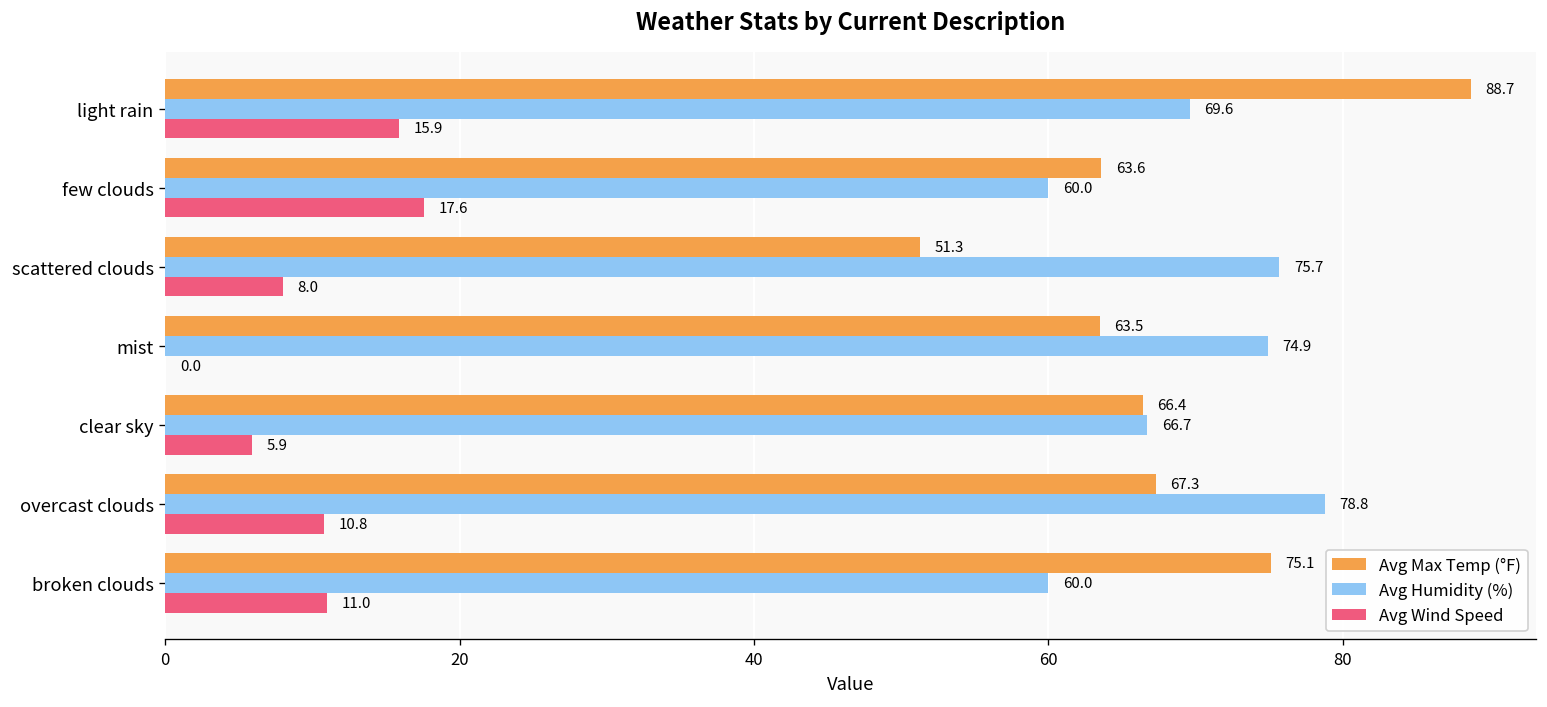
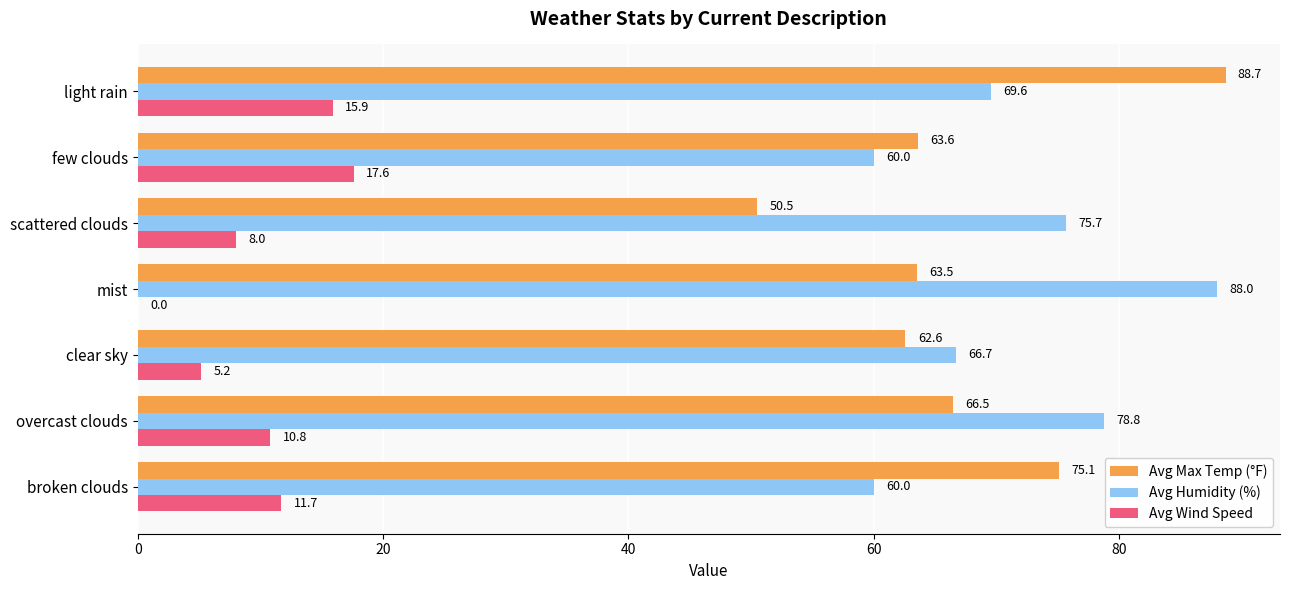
  {
    "Avg Max Temp (°F)": {
      "light rain": 88.7,
      "few clouds": 63.6,
-     "scattered clouds": 51.3,
+     "scattered clouds": 50.5,
      "mist": 63.5,
-     "clear sky": 66.4,
-     "overcast clouds": 67.3,
+     "clear sky": 62.6,
+     "overcast clouds": 66.5,
      "broken clouds": 75.1
    },
    "Avg Humidity (%)": {
      "light rain": 69.6,
      "few clouds": 60.0,
      "scattered clouds": 75.7,
-     "mist": 74.9,
+     "mist": 88.0,
      "clear sky": 66.7,
      "overcast clouds": 78.8,
      "broken clouds": 60.0
    },
    "Avg Wind Speed": {
      "light rain": 15.9,
      "few clouds": 17.6,
      "scattered clouds": 8.0,
      "mist": 0.0,
-     "clear sky": 5.9,
+     "clear sky": 5.2,
      "overcast clouds": 10.8,
-     "broken clouds": 11.0
+     "broken clouds": 11.7
    }
  }
